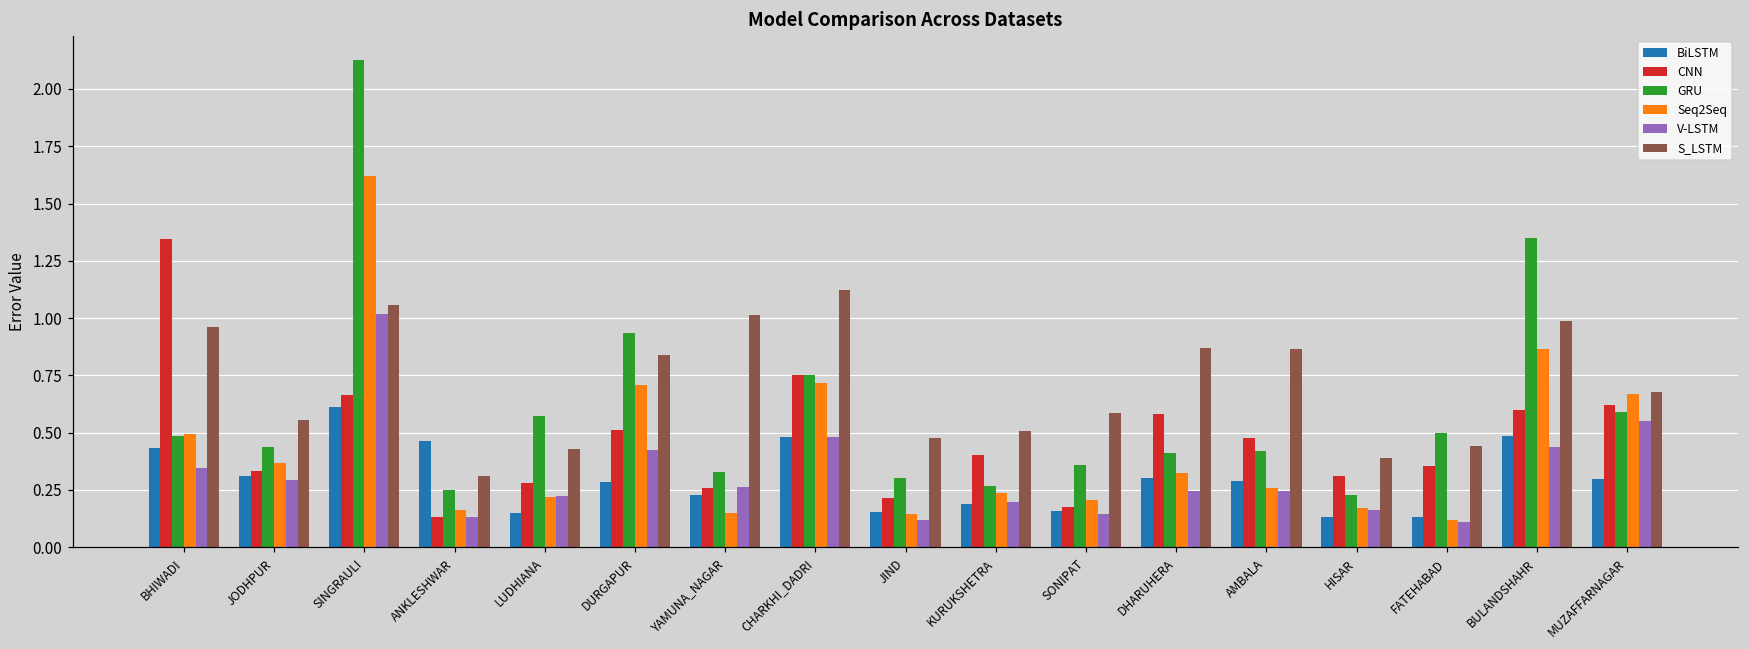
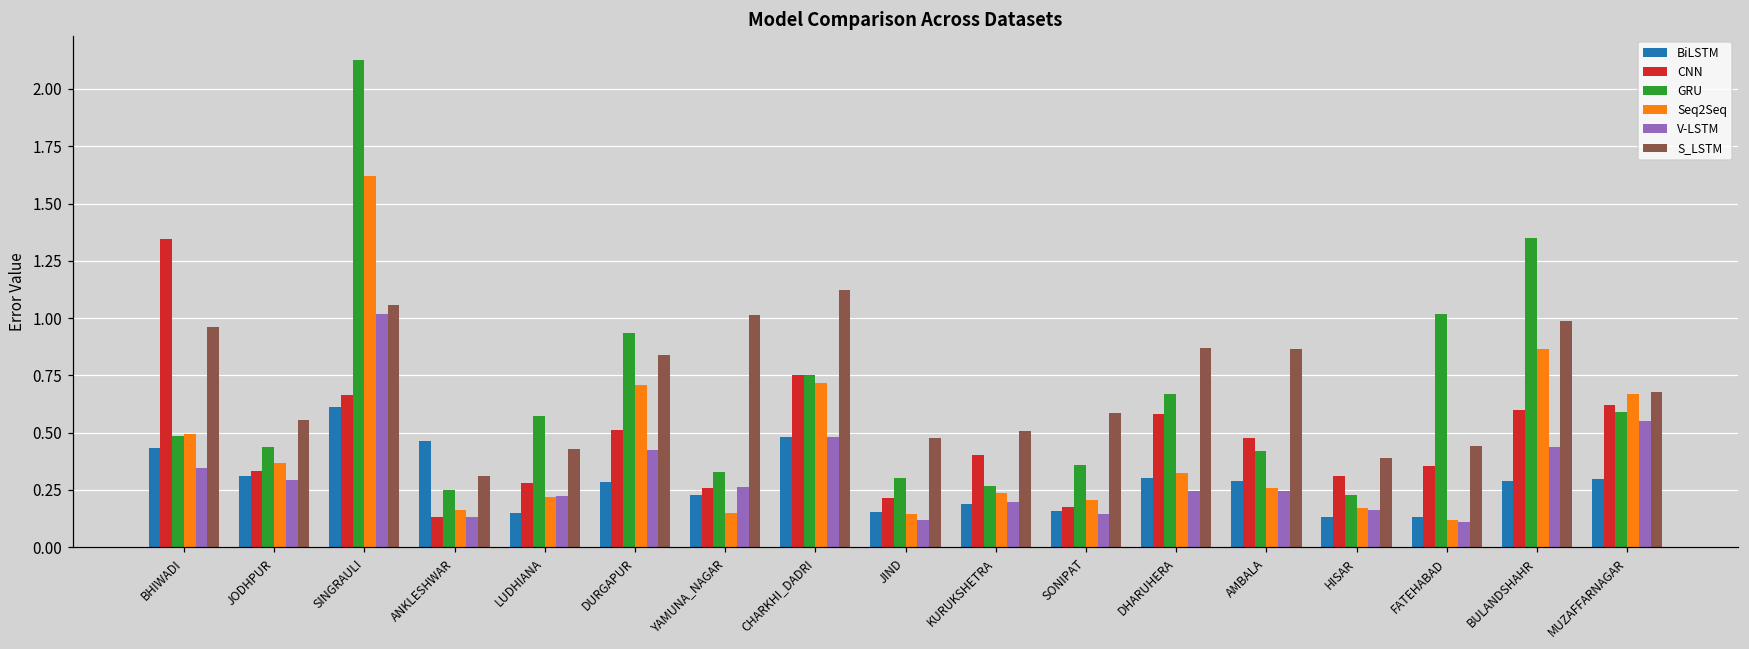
  {
    "BiLSTM": {
      "BHIWADI": 0.43,
      "JODHPUR": 0.31,
      "SINGRAULI": 0.61,
      "ANKLESHWAR": 0.46,
      "LUDHIANA": 0.15,
      "DURGAPUR": 0.28,
      "YAMUNA_NAGAR": 0.23,
      "CHARKHI_DADRI": 0.48,
      "JIND": 0.15,
      "KURUKSHETRA": 0.19,
      "SONIPAT": 0.16,
      "DHARUHERA": 0.30,
      "AMBALA": 0.29,
      "HISAR": 0.13,
      "FATEHABAD": 0.13,
-     "BULANDSHAHR": 0.49,
+     "BULANDSHAHR": 0.29,
      "MUZAFFARNAGAR": 0.30
    },
    "CNN": {
      "BHIWADI": 1.34,
      "JODHPUR": 0.33,
      "SINGRAULI": 0.66,
      "ANKLESHWAR": 0.13,
      "LUDHIANA": 0.28,
      "DURGAPUR": 0.51,
      "YAMUNA_NAGAR": 0.26,
      "CHARKHI_DADRI": 0.75,
      "JIND": 0.21,
      "KURUKSHETRA": 0.40,
      "SONIPAT": 0.18,
      "DHARUHERA": 0.58,
      "AMBALA": 0.48,
      "HISAR": 0.31,
      "FATEHABAD": 0.35,
      "BULANDSHAHR": 0.60,
      "MUZAFFARNAGAR": 0.62
    },
    "GRU": {
      "BHIWADI": 0.48,
      "JODHPUR": 0.44,
      "SINGRAULI": 2.13,
      "ANKLESHWAR": 0.25,
      "LUDHIANA": 0.57,
      "DURGAPUR": 0.93,
      "YAMUNA_NAGAR": 0.33,
      "CHARKHI_DADRI": 0.75,
      "JIND": 0.30,
      "KURUKSHETRA": 0.27,
      "SONIPAT": 0.36,
-     "DHARUHERA": 0.41,
+     "DHARUHERA": 0.67,
      "AMBALA": 0.42,
      "HISAR": 0.23,
-     "FATEHABAD": 0.50,
+     "FATEHABAD": 1.02,
      "BULANDSHAHR": 1.35,
      "MUZAFFARNAGAR": 0.59
    },
    "Seq2Seq": {
      "BHIWADI": 0.49,
      "JODHPUR": 0.37,
      "SINGRAULI": 1.62,
      "ANKLESHWAR": 0.16,
      "LUDHIANA": 0.22,
      "DURGAPUR": 0.71,
      "YAMUNA_NAGAR": 0.15,
      "CHARKHI_DADRI": 0.72,
      "JIND": 0.14,
      "KURUKSHETRA": 0.23,
      "SONIPAT": 0.21,
      "DHARUHERA": 0.33,
      "AMBALA": 0.26,
      "HISAR": 0.17,
      "FATEHABAD": 0.12,
      "BULANDSHAHR": 0.87,
      "MUZAFFARNAGAR": 0.67
    },
    "V-LSTM": {
      "BHIWADI": 0.35,
      "JODHPUR": 0.29,
      "SINGRAULI": 1.02,
      "ANKLESHWAR": 0.13,
      "LUDHIANA": 0.22,
      "DURGAPUR": 0.42,
      "YAMUNA_NAGAR": 0.26,
      "CHARKHI_DADRI": 0.48,
      "JIND": 0.12,
      "KURUKSHETRA": 0.20,
      "SONIPAT": 0.14,
      "DHARUHERA": 0.25,
      "AMBALA": 0.25,
      "HISAR": 0.16,
      "FATEHABAD": 0.11,
      "BULANDSHAHR": 0.44,
      "MUZAFFARNAGAR": 0.55
    },
    "S_LSTM": {
      "BHIWADI": 0.96,
      "JODHPUR": 0.55,
      "SINGRAULI": 1.06,
      "ANKLESHWAR": 0.31,
      "LUDHIANA": 0.43,
      "DURGAPUR": 0.84,
      "YAMUNA_NAGAR": 1.01,
      "CHARKHI_DADRI": 1.12,
      "JIND": 0.48,
      "KURUKSHETRA": 0.51,
      "SONIPAT": 0.58,
      "DHARUHERA": 0.87,
      "AMBALA": 0.87,
      "HISAR": 0.39,
      "FATEHABAD": 0.44,
      "BULANDSHAHR": 0.99,
      "MUZAFFARNAGAR": 0.68
    }
  }
